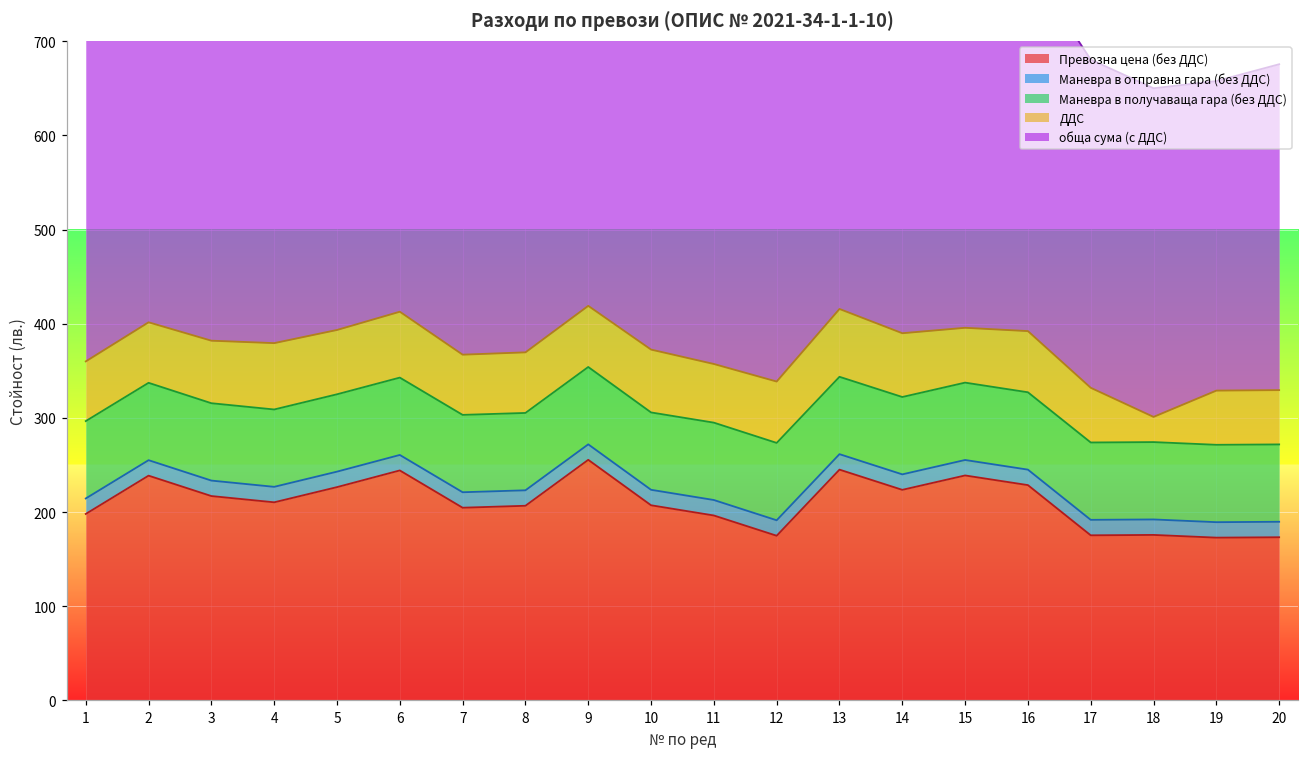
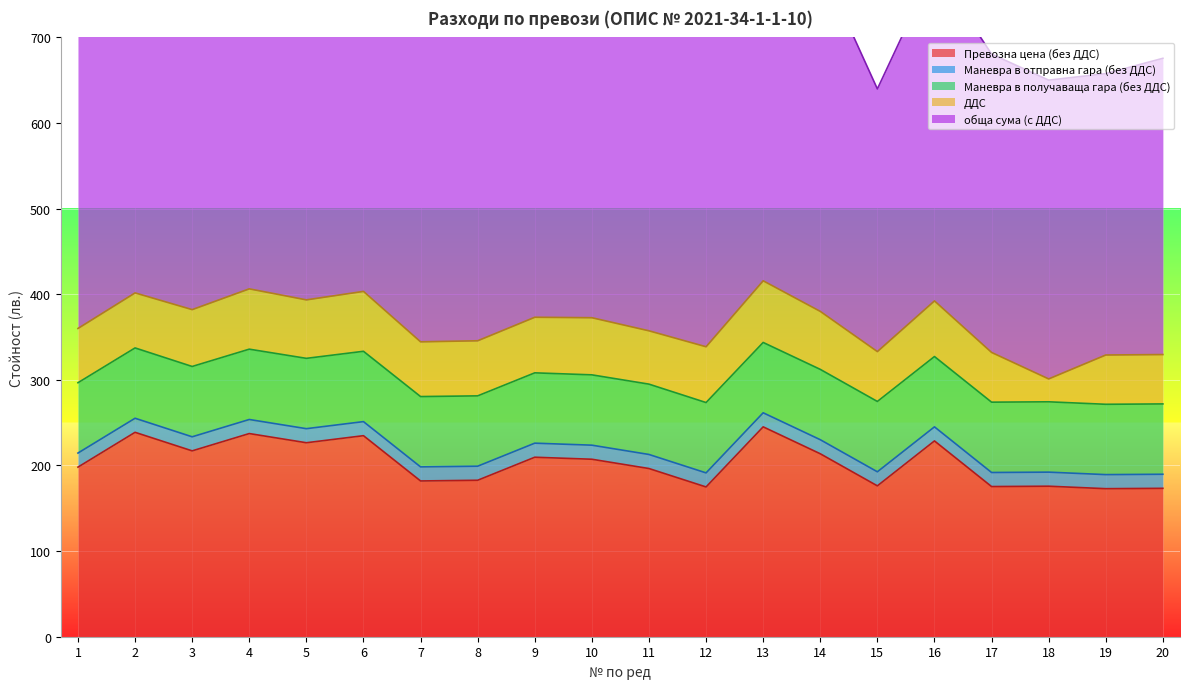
  {
    "Превозна цена (без ДДС)": {
      "1": 200,
      "2": 240,
      "3": 220,
-     "4": 210,
+     "4": 240,
      "5": 230,
-     "6": 240,
-     "7": 200,
-     "8": 210,
-     "9": 260,
+     "6": 230,
+     "7": 180,
+     "8": 180,
+     "9": 210,
      "10": 210,
      "11": 200,
      "12": 170,
      "13": 250,
-     "14": 220,
-     "15": 240,
+     "14": 210,
+     "15": 180,
      "16": 230,
      "17": 180,
      "18": 180,
      "19": 170,
      "20": 170
    },
    "Маневра в отправна гара (без ДДС)": {
      "1": 20,
      "2": 20,
      "3": 20,
      "4": 20,
      "5": 20,
      "6": 20,
      "7": 20,
      "8": 20,
      "9": 20,
      "10": 20,
      "11": 20,
      "12": 20,
      "13": 20,
      "14": 20,
      "15": 20,
      "16": 20,
      "17": 20,
      "18": 20,
      "19": 20,
      "20": 20
    },
    "Маневра в получаваща гара (без ДДС)": {
      "1": 80,
      "2": 80,
      "3": 80,
      "4": 80,
      "5": 80,
      "6": 80,
      "7": 80,
      "8": 80,
      "9": 80,
      "10": 80,
      "11": 80,
      "12": 80,
      "13": 80,
      "14": 80,
      "15": 80,
      "16": 80,
      "17": 80,
      "18": 80,
      "19": 80,
      "20": 80
    },
    "ДДС": {
      "1": 60,
      "2": 60,
      "3": 70,
      "4": 70,
      "5": 70,
      "6": 70,
      "7": 60,
      "8": 60,
      "9": 60,
      "10": 70,
      "11": 60,
      "12": 70,
      "13": 70,
      "14": 70,
      "15": 60,
      "16": 60,
      "17": 60,
      "18": 30,
      "19": 60,
      "20": 60
    }
  }
